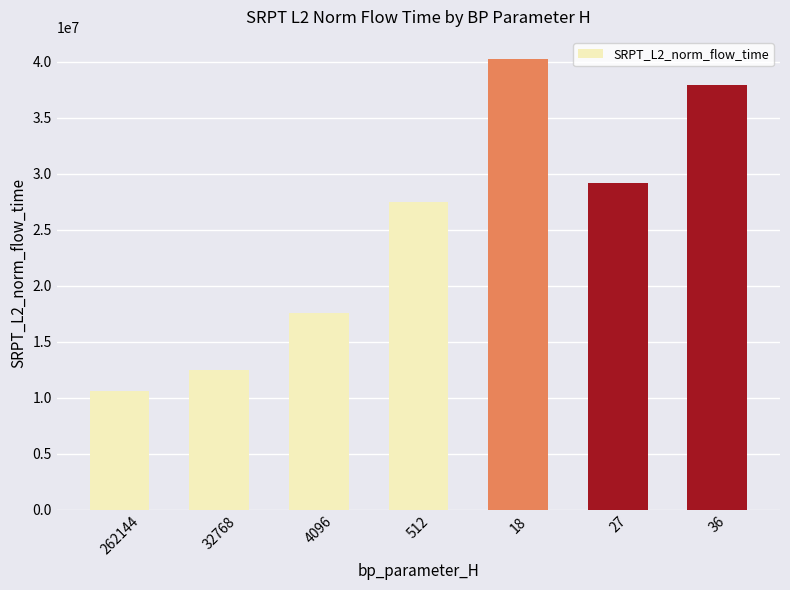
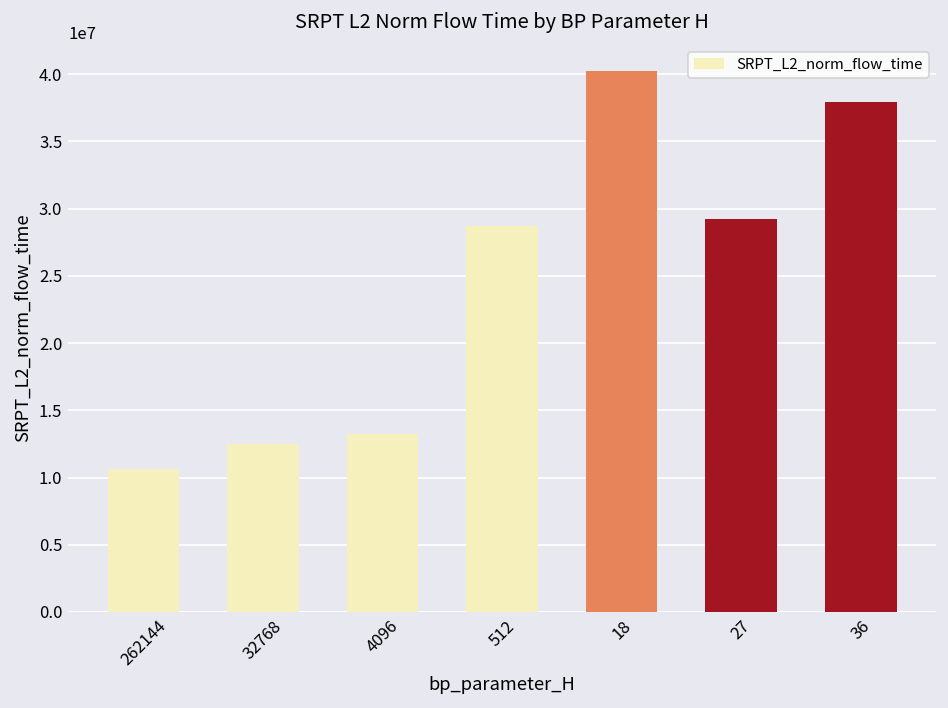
  {
    "262144": 10600000,
    "32768": 12500000,
-   "4096": 17600000,
-   "512": 27500000,
+   "4096": 13200000,
+   "512": 28700000,
    "18": 40200000,
    "27": 29200000,
    "36": 37900000
  }
